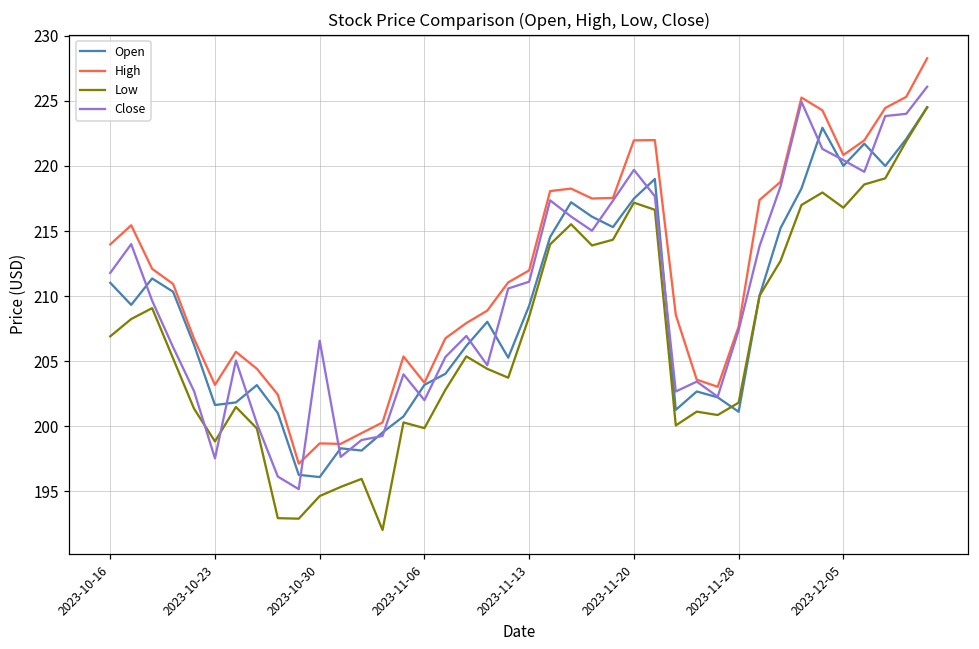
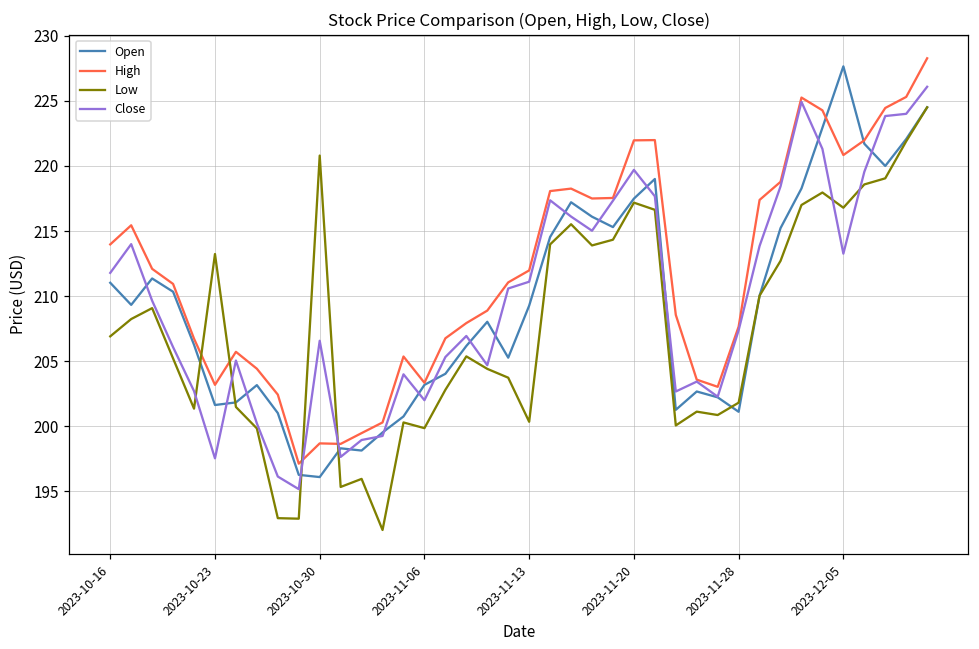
  {
    "Open": {
      "2023-10-16": 211.0,
      "2023-10-23": 201.6,
      "2023-10-30": 196.1,
      "2023-11-13": 209.3,
      "2023-11-20": 217.5,
      "2023-11-28": 201.1,
-     "2023-12-05": 220.0
+     "2023-12-05": 227.7
    },
    "High": {
      "2023-10-16": 214.0,
      "2023-10-23": 203.2,
      "2023-10-30": 198.7,
      "2023-11-13": 212.0,
      "2023-11-20": 222.0,
      "2023-11-28": 207.7,
      "2023-12-05": 220.8
    },
    "Low": {
      "2023-10-16": 206.9,
-     "2023-10-23": 198.8,
-     "2023-10-30": 194.6,
+     "2023-10-23": 213.2,
+     "2023-10-30": 220.8,
      "2023-11-06": 199.8,
-     "2023-11-13": 208.4,
+     "2023-11-13": 200.3,
      "2023-11-20": 217.2,
      "2023-11-28": 201.8,
      "2023-12-05": 216.8
    },
    "Close": {
      "2023-10-16": 211.8,
      "2023-10-23": 197.5,
      "2023-10-30": 206.6,
      "2023-11-06": 202.0,
      "2023-11-13": 211.1,
      "2023-11-20": 219.7,
      "2023-11-28": 207.4,
-     "2023-12-05": 220.5
+     "2023-12-05": 213.3
    }
  }
